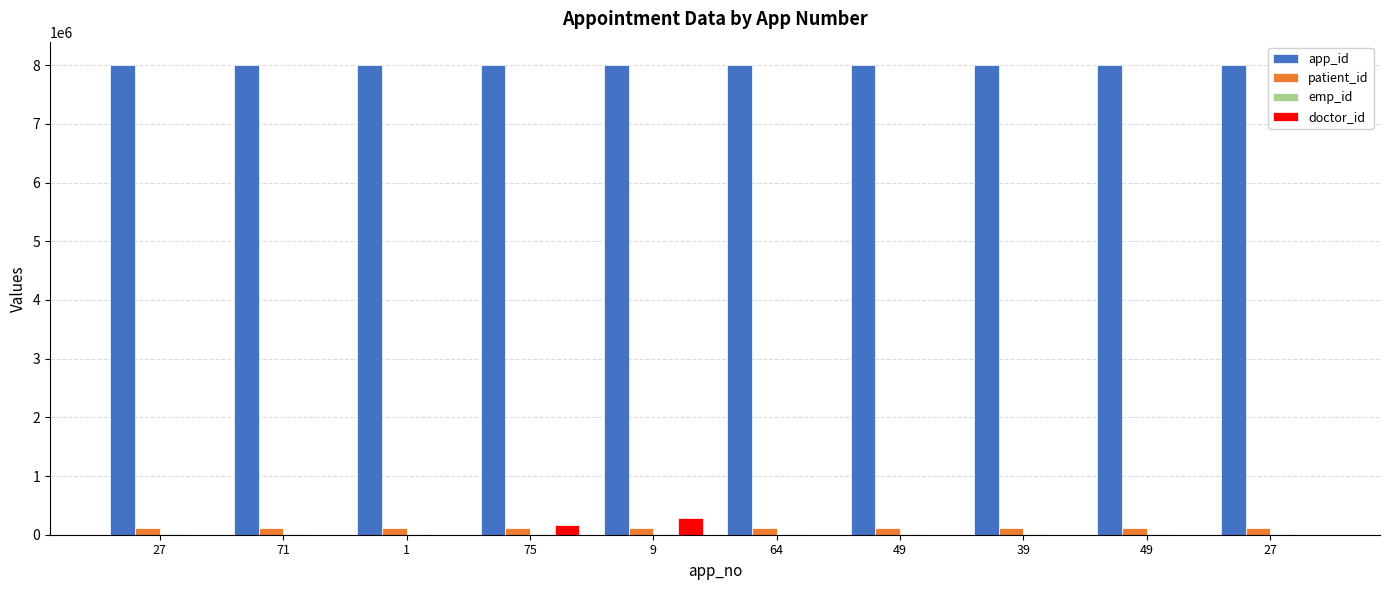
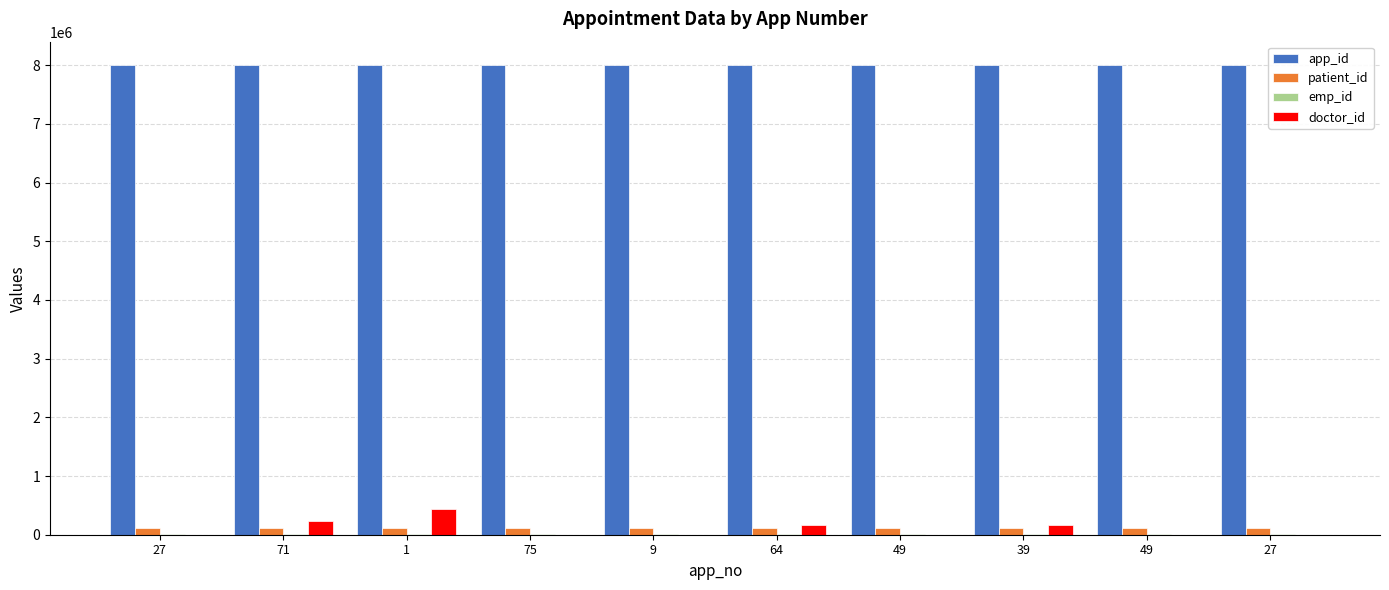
  {
    "app_id": {
      "71": 8000000,
      "1": 8000000,
      "75": 8000000,
      "9": 8000000,
      "64": 8000000,
      "39": 8000000
    },
    "patient_id": {
      "71": 100000,
      "1": 100000,
      "75": 100000,
      "9": 100000,
      "64": 100000,
      "39": 100000
    },
    "doctor_id": {
-     "71": 0,
-     "1": 0,
-     "75": 200000,
-     "9": 300000,
-     "64": 0,
-     "39": 0
+     "71": 200000,
+     "1": 400000,
+     "75": 0,
+     "9": 0,
+     "64": 200000,
+     "39": 200000
    }
  }
